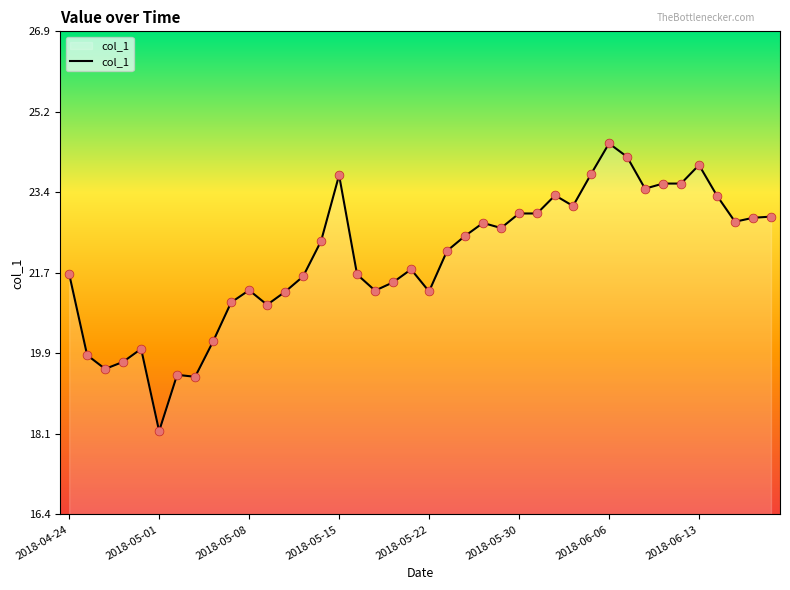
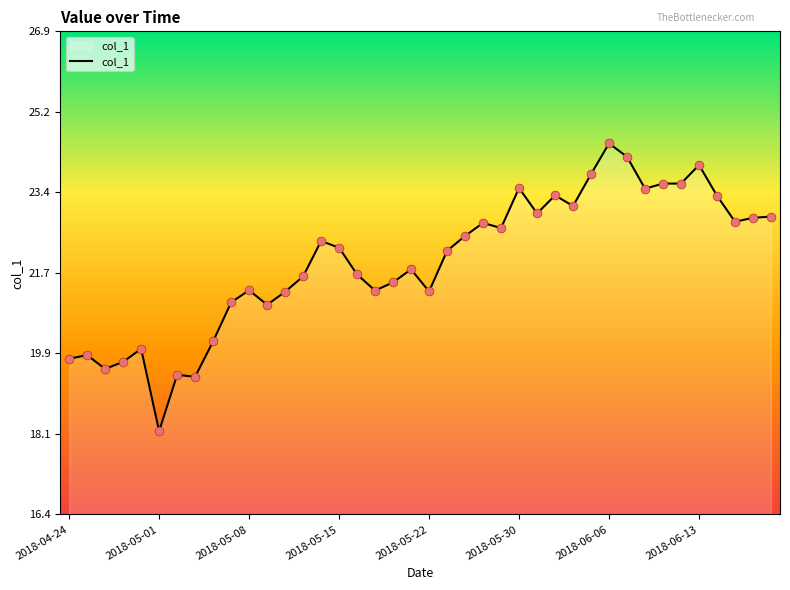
  {
-   "2018-04-24": 21.6,
+   "2018-04-24": 19.8,
    "2018-05-01": 18.2,
    "2018-05-08": 21.3,
-   "2018-05-15": 23.8,
+   "2018-05-15": 22.2,
    "2018-05-22": 21.2,
-   "2018-05-30": 22.9,
+   "2018-05-30": 23.5,
    "2018-06-06": 24.5,
    "2018-06-13": 24.0
  }
